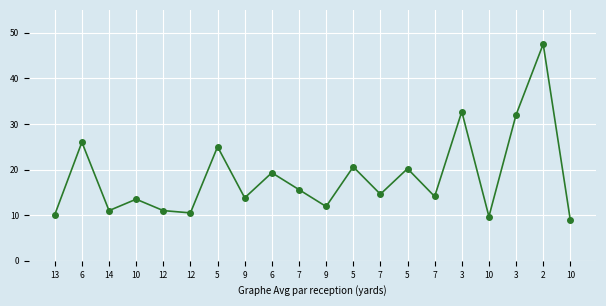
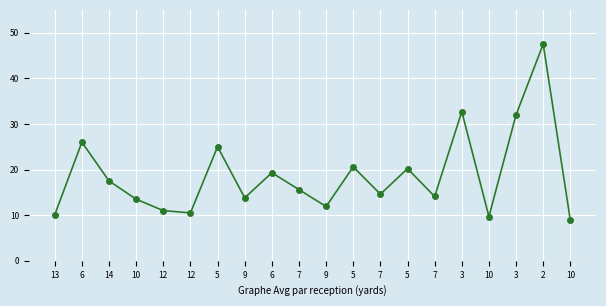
  {
    "13": 10,
-   "14": 11,
+   "14": 18,
    "2": 48
  }
